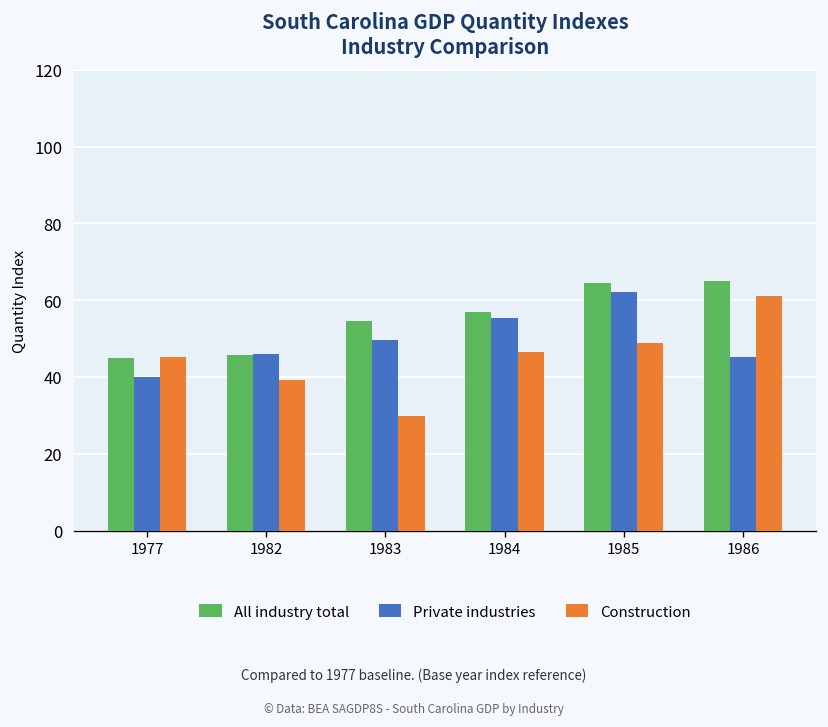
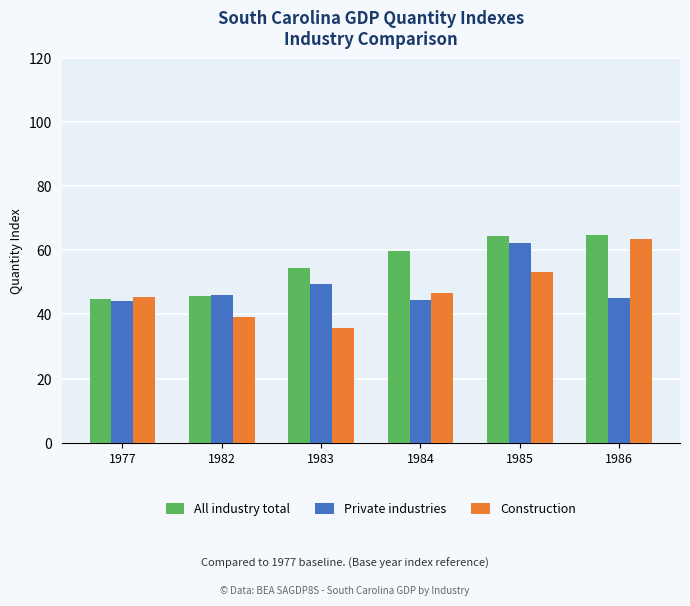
  {
    "All industry total": {
      "1977": 45,
      "1982": 46,
      "1983": 55,
-     "1984": 57,
+     "1984": 60,
      "1985": 65,
      "1986": 65
    },
    "Private industries": {
-     "1977": 40,
+     "1977": 44,
      "1982": 46,
      "1983": 50,
-     "1984": 55,
+     "1984": 45,
      "1985": 62,
      "1986": 45
    },
    "Construction": {
      "1977": 45,
      "1982": 39,
-     "1983": 30,
+     "1983": 36,
      "1984": 47,
-     "1985": 49,
-     "1986": 61
+     "1985": 53,
+     "1986": 64
    }
  }
